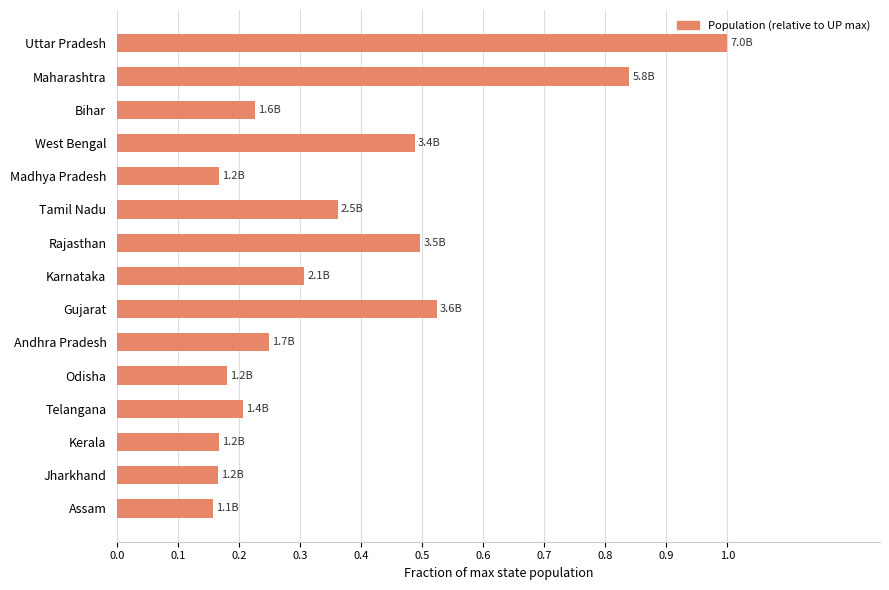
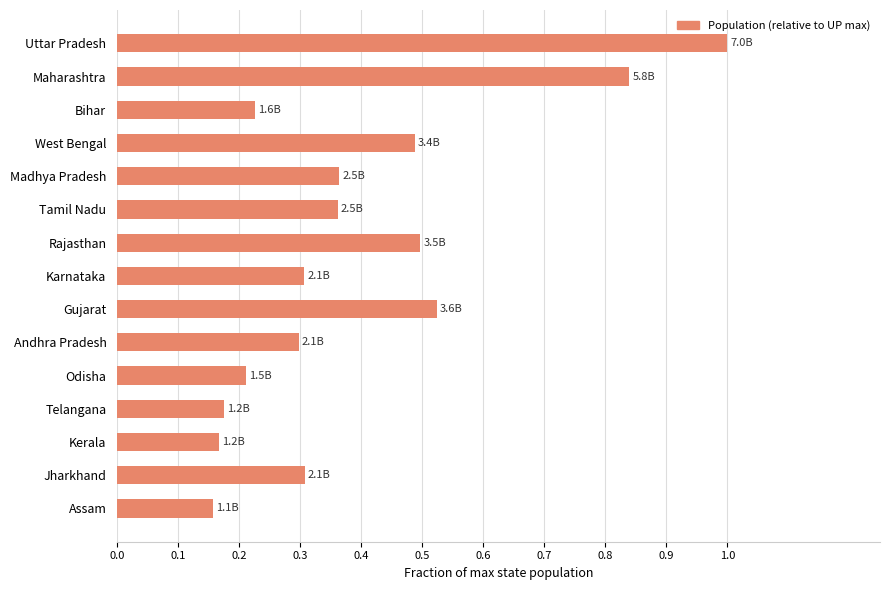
  {
-   "Madhya Pradesh": "1.2B",
-   "Andhra Pradesh": "1.7B",
-   "Odisha": "1.2B",
-   "Telangana": "1.4B",
-   "Jharkhand": "1.2B"
+   "Madhya Pradesh": "2.5B",
+   "Andhra Pradesh": "2.1B",
+   "Odisha": "1.5B",
+   "Telangana": "1.2B",
+   "Jharkhand": "2.1B"
  }
